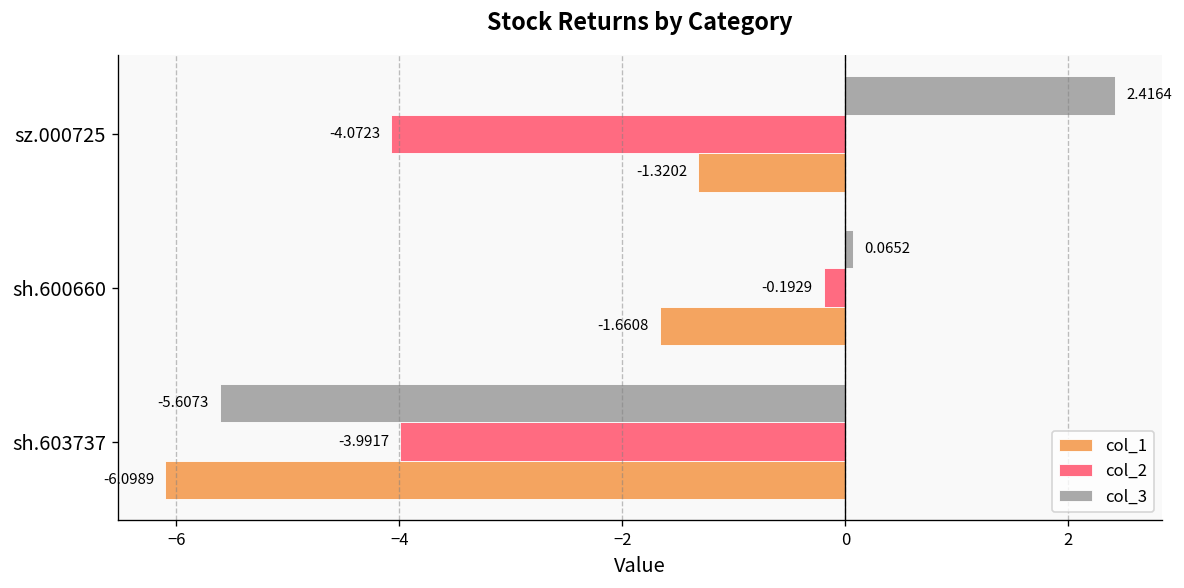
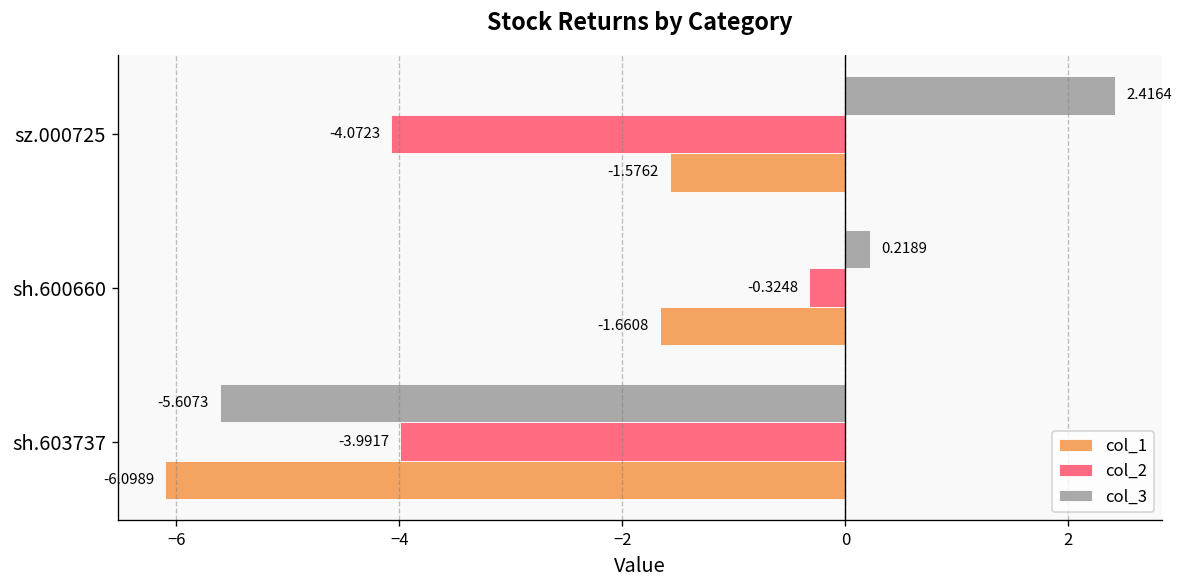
  {
    "col_1": {
-     "sz.000725": -1.3202,
+     "sz.000725": -1.5762,
      "sh.600660": -1.6608,
      "sh.603737": -6.0989
    },
    "col_2": {
      "sz.000725": -4.0723,
-     "sh.600660": -0.1929,
+     "sh.600660": -0.3248,
      "sh.603737": -3.9917
    },
    "col_3": {
      "sz.000725": 2.4164,
-     "sh.600660": 0.0652,
+     "sh.600660": 0.2189,
      "sh.603737": -5.6073
    }
  }
